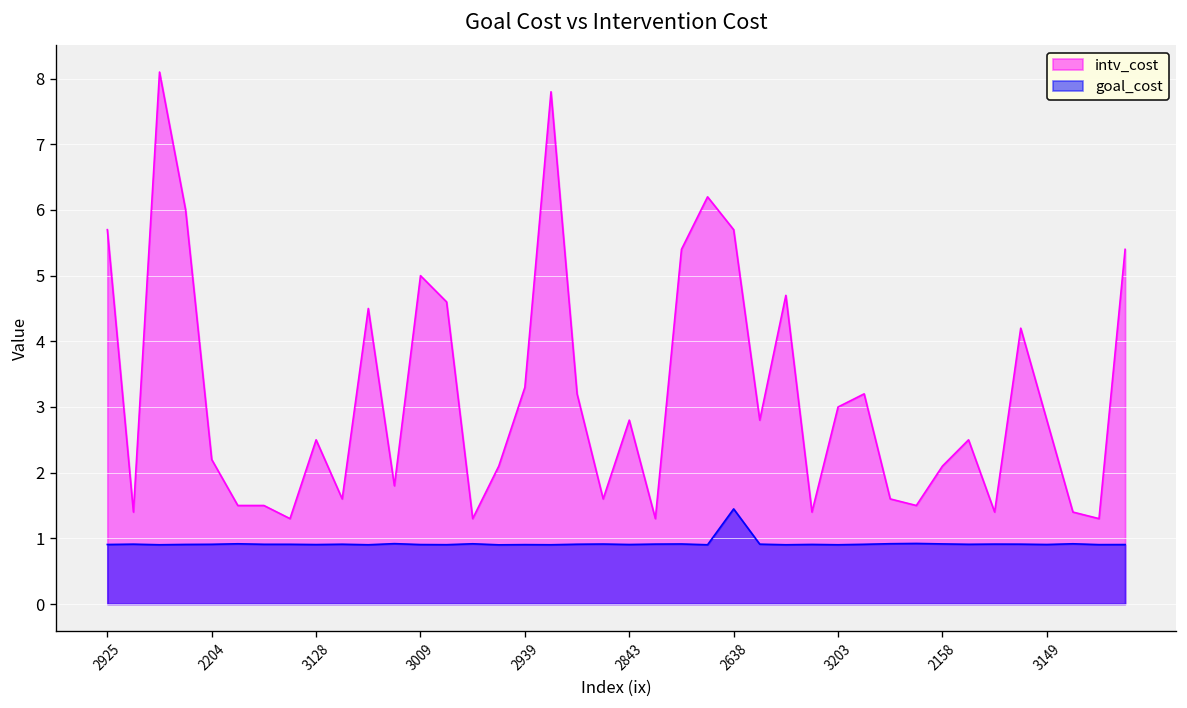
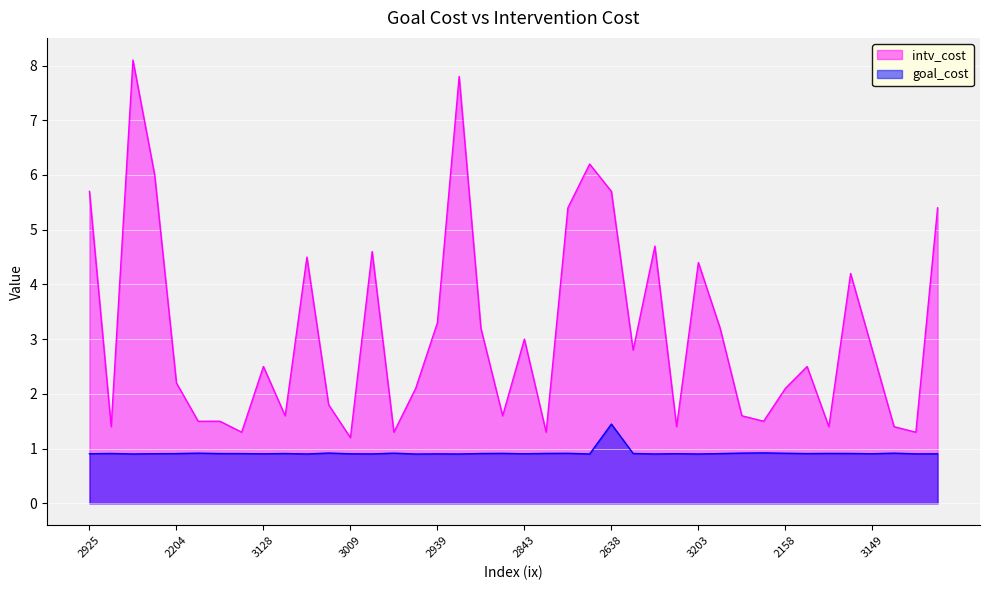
  {
    "intv_cost": {
      "2925": 5.7,
      "2204": 2.2,
      "3128": 2.5,
-     "3009": 5.0,
+     "3009": 1.2,
      "2939": 3.3,
-     "2843": 2.8,
+     "2843": 3.0,
      "2638": 5.7,
-     "3203": 3.0,
+     "3203": 4.4,
      "2158": 2.1,
      "3149": 2.8
    },
    "goal_cost": {
      "2925": 0.9,
      "2204": 0.9,
      "3128": 0.9,
      "3009": 0.9,
      "2939": 0.9,
      "2843": 0.9,
      "2638": 1.4,
      "3203": 0.9,
      "2158": 0.9,
      "3149": 0.9
    }
  }
